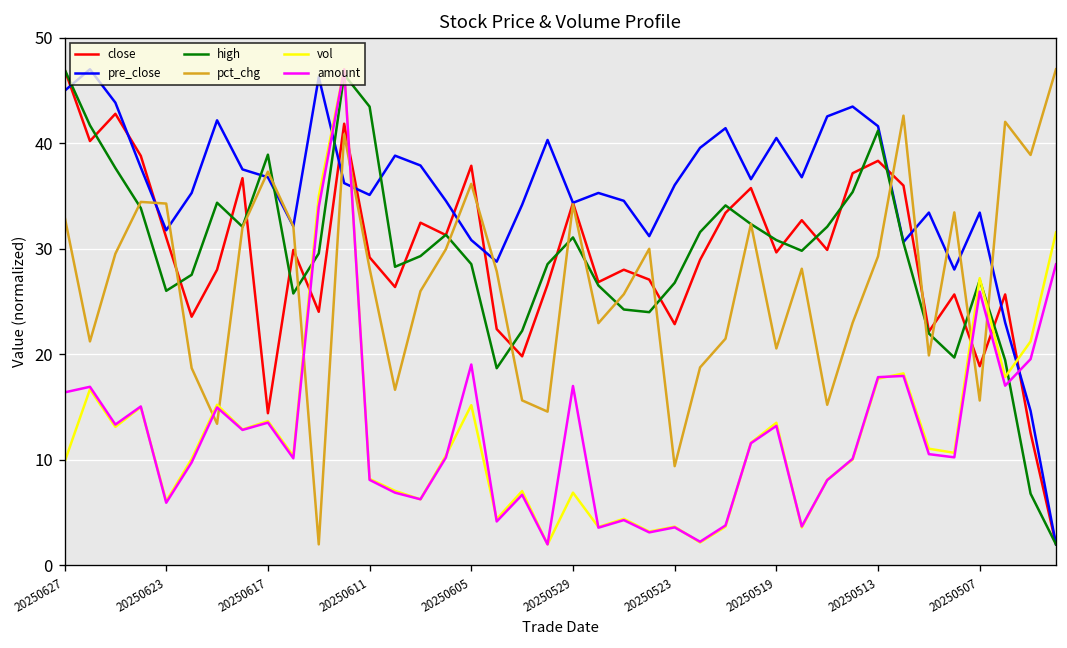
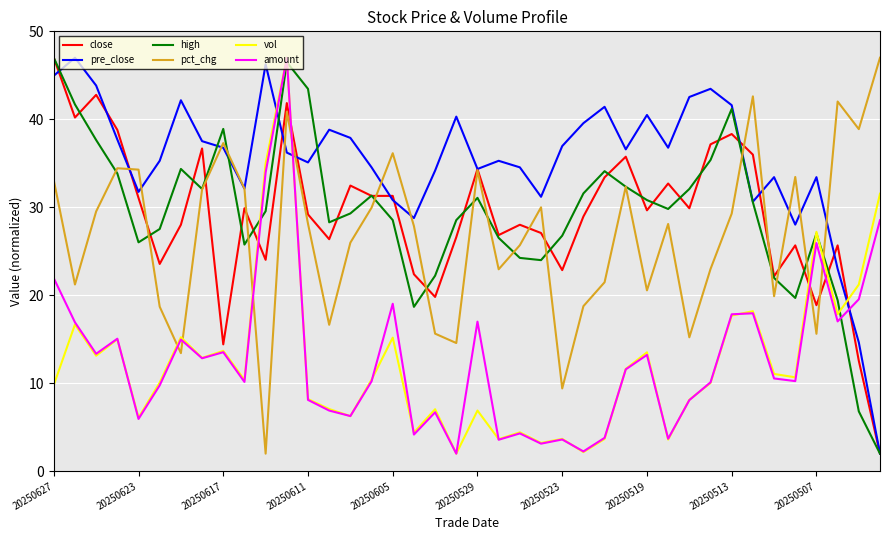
  {
    "close": {
      "20250623": 31,
      "20250617": 14,
      "20250611": 29,
-     "20250605": 38,
+     "20250605": 31,
      "20250523": 23,
      "20250519": 30,
      "20250513": 38,
      "20250507": 19
    },
    "pre_close": {
      "20250627": 45,
      "20250623": 32,
      "20250617": 37,
      "20250611": 35,
      "20250605": 31,
-     "20250523": 36,
+     "20250523": 37,
      "20250519": 40,
      "20250513": 42,
      "20250507": 33
    },
    "high": {
      "20250623": 26,
      "20250617": 39,
      "20250611": 43,
      "20250605": 29,
      "20250529": 31,
      "20250523": 27,
      "20250519": 31,
      "20250513": 41
    },
    "pct_chg": {
      "20250627": 33,
      "20250623": 34,
      "20250617": 37,
      "20250611": 28,
      "20250605": 36,
      "20250523": 9,
      "20250519": 21,
      "20250513": 29,
      "20250507": 16
    },
    "vol": {
      "20250627": 10,
      "20250605": 15,
      "20250529": 7,
      "20250519": 14
    },
    "amount": {
-     "20250627": 16,
+     "20250627": 22,
      "20250605": 19,
      "20250529": 17,
      "20250519": 13,
      "20250507": 26
    }
  }
